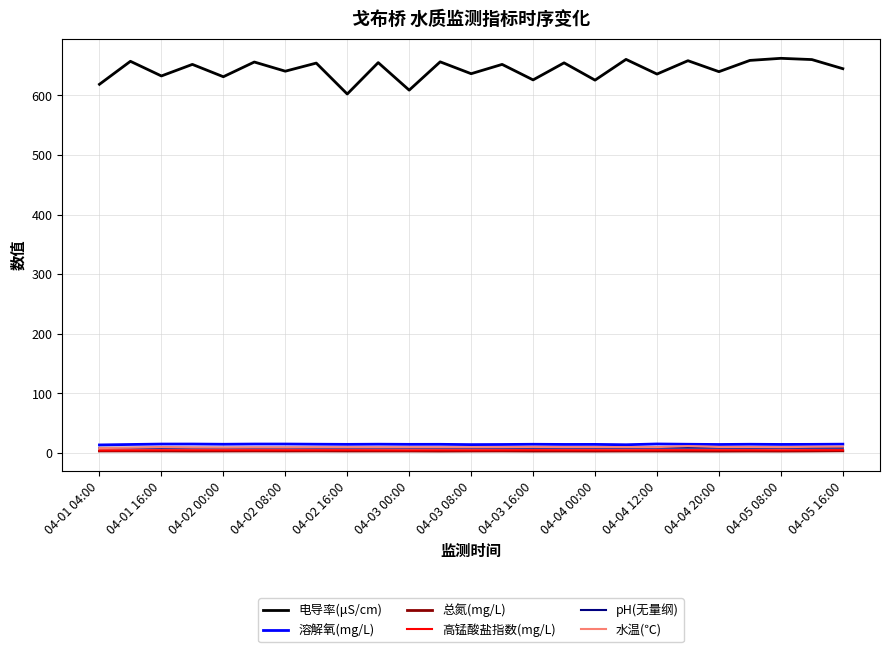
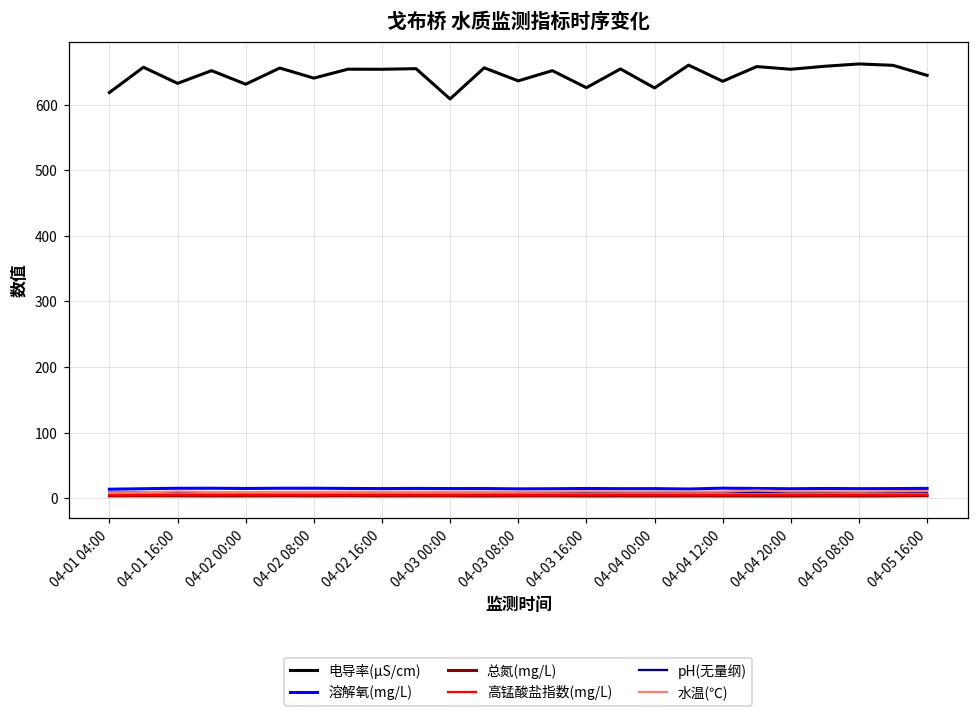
  {
    "电导率(μS/cm)": {
      "04-01 04:00": 620,
      "04-01 16:00": 630,
      "04-02 00:00": 630,
      "04-02 08:00": 640,
-     "04-02 16:00": 600,
+     "04-02 16:00": 650,
      "04-03 00:00": 610,
      "04-03 08:00": 640,
      "04-03 16:00": 630,
      "04-04 00:00": 630,
      "04-04 12:00": 640,
-     "04-04 20:00": 640,
+     "04-04 20:00": 650,
      "04-05 08:00": 660,
      "04-05 16:00": 640
    },
    "溶解氧(mg/L)": {
      "04-01 04:00": 10,
      "04-01 16:00": 20,
      "04-02 00:00": 10,
      "04-02 08:00": 20,
      "04-02 16:00": 10,
      "04-03 00:00": 10,
      "04-03 08:00": 10,
      "04-03 16:00": 10,
      "04-04 00:00": 10,
      "04-04 12:00": 20,
      "04-05 08:00": 10
    }
  }
